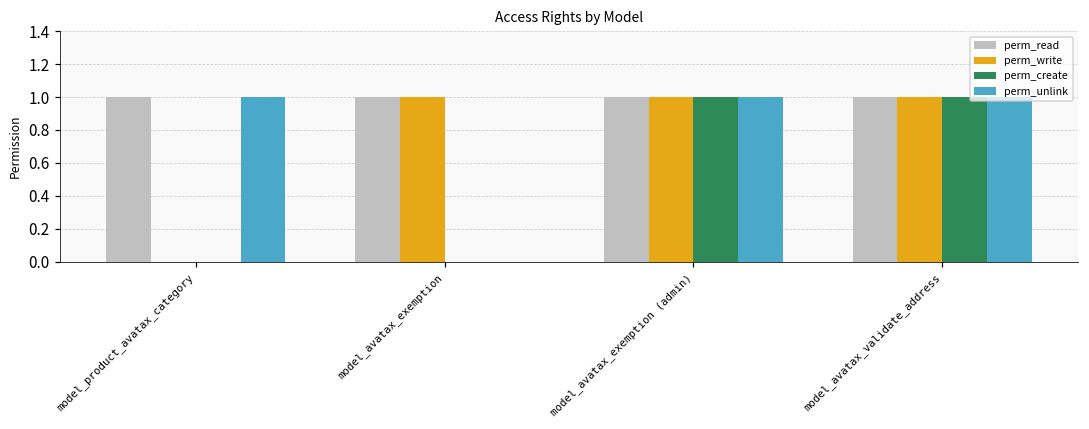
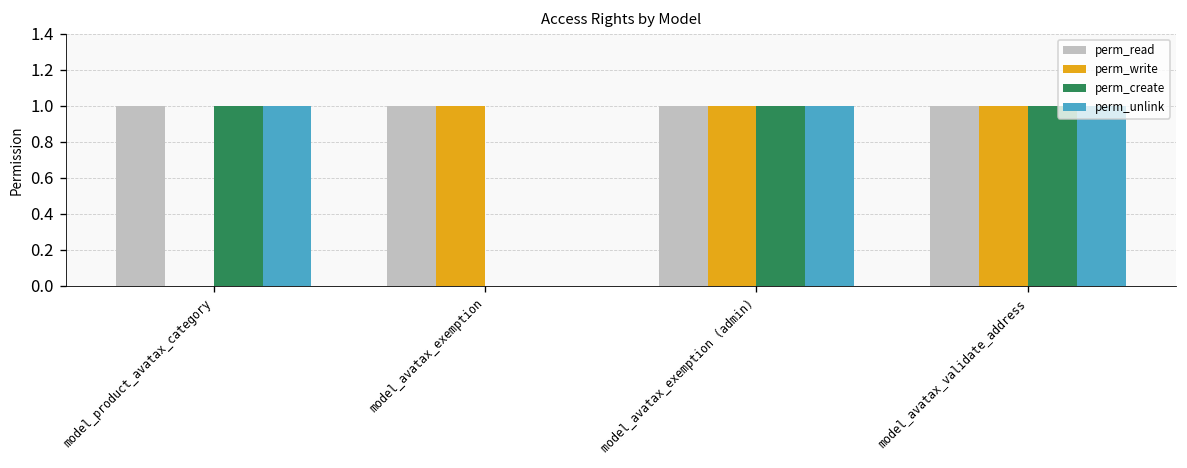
  {
    "perm_read": {
      "model_product_avatax_category": 1,
      "model_avatax_exemption": 1,
      "model_avatax_exemption (admin)": 1,
      "model_avatax_validate_address": 1
    },
    "perm_write": {
      "model_product_avatax_category": 0,
      "model_avatax_exemption": 1,
      "model_avatax_exemption (admin)": 1,
      "model_avatax_validate_address": 1
    },
    "perm_create": {
-     "model_product_avatax_category": 0,
+     "model_product_avatax_category": 1,
      "model_avatax_exemption": 0,
      "model_avatax_exemption (admin)": 1,
      "model_avatax_validate_address": 1
    },
    "perm_unlink": {
      "model_product_avatax_category": 1,
      "model_avatax_exemption": 0,
      "model_avatax_exemption (admin)": 1
    }
  }
